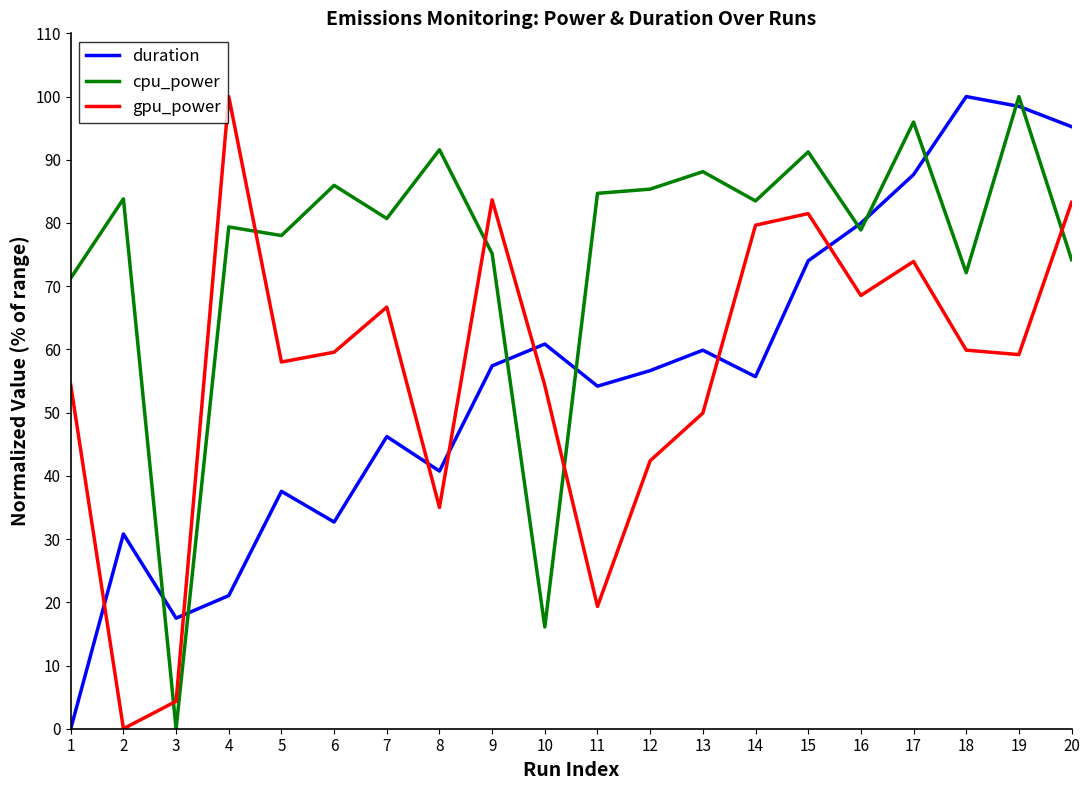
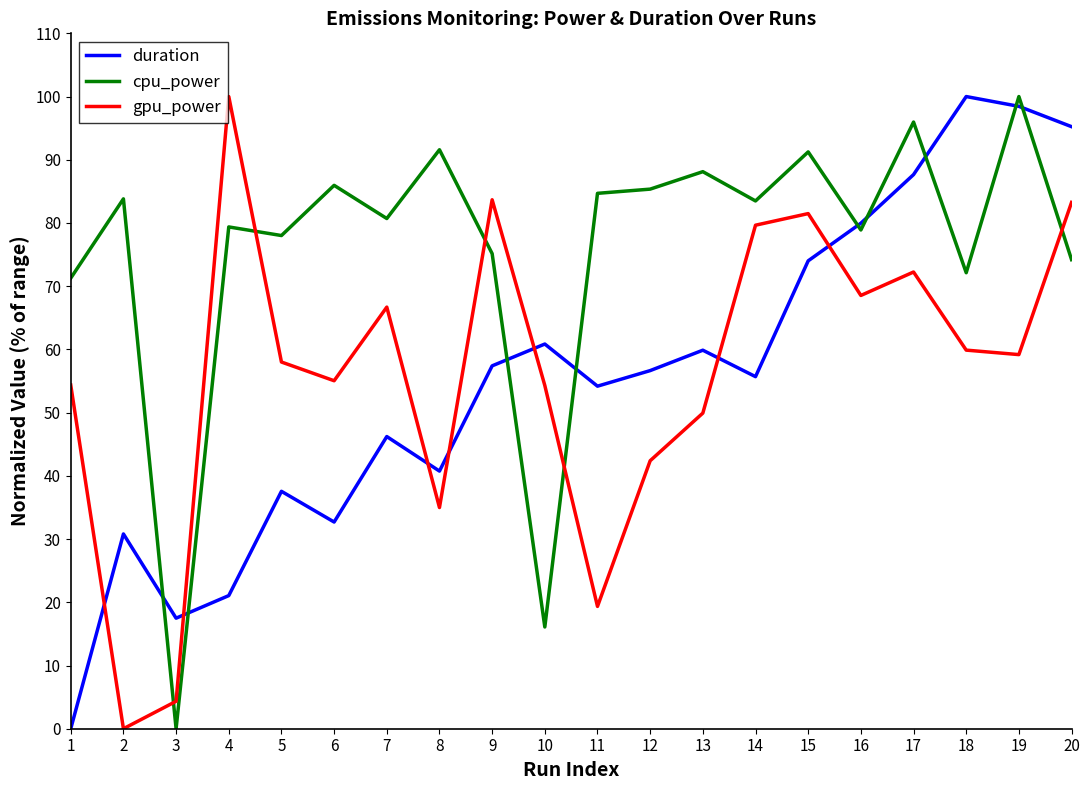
  {
    "duration": {
      "1": 0,
      "2": 31,
      "3": 17,
      "4": 21,
      "5": 38,
      "6": 33,
      "7": 46,
      "8": 41,
      "9": 57,
      "10": 61,
      "11": 54,
      "12": 57,
      "13": 60,
      "14": 56,
      "15": 74,
      "16": 80,
      "17": 88,
      "18": 100,
      "19": 98,
      "20": 95
    },
    "cpu_power": {
      "1": 71,
      "2": 84,
      "3": 0,
      "4": 79,
      "5": 78,
      "6": 86,
      "7": 81,
      "8": 92,
      "9": 75,
      "10": 16,
      "11": 85,
      "12": 85,
      "13": 88,
      "14": 83,
      "15": 91,
      "16": 79,
      "17": 96,
      "18": 72,
      "19": 100,
      "20": 74
    },
    "gpu_power": {
      "1": 54,
      "2": 0,
      "3": 4,
      "4": 100,
      "5": 58,
-     "6": 60,
+     "6": 55,
      "7": 67,
      "8": 35,
      "9": 84,
      "10": 54,
      "11": 19,
      "12": 42,
      "13": 50,
      "14": 80,
      "15": 81,
      "16": 69,
-     "17": 74,
+     "17": 72,
      "18": 60,
      "19": 59,
      "20": 83
    }
  }
